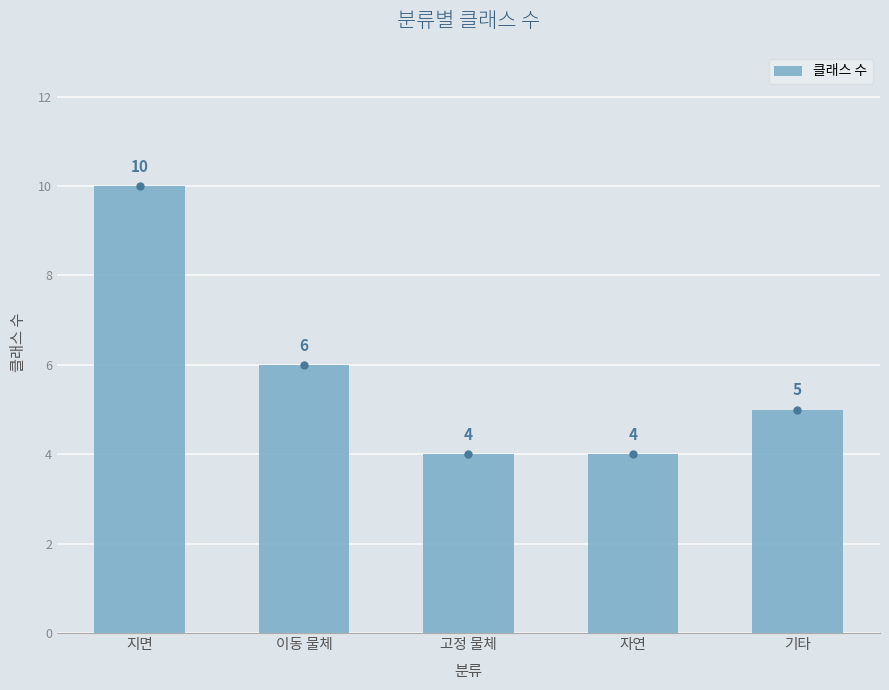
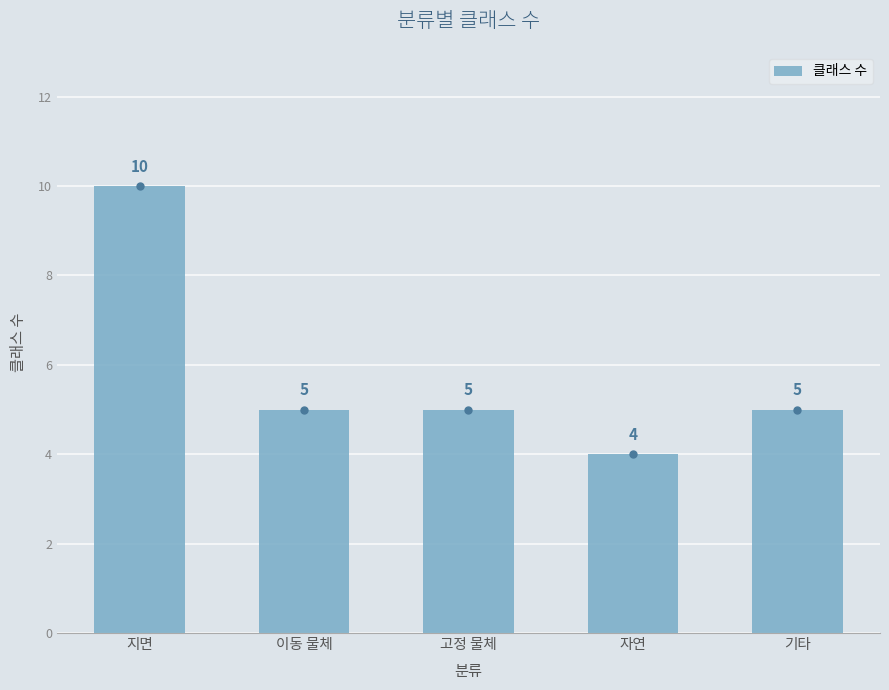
  {
    "클래스 수": {
      "지면": 10,
-     "이동 물체": 6,
-     "고정 물체": 4,
+     "이동 물체": 5,
+     "고정 물체": 5,
      "자연": 4,
      "기타": 5
    }
  }
